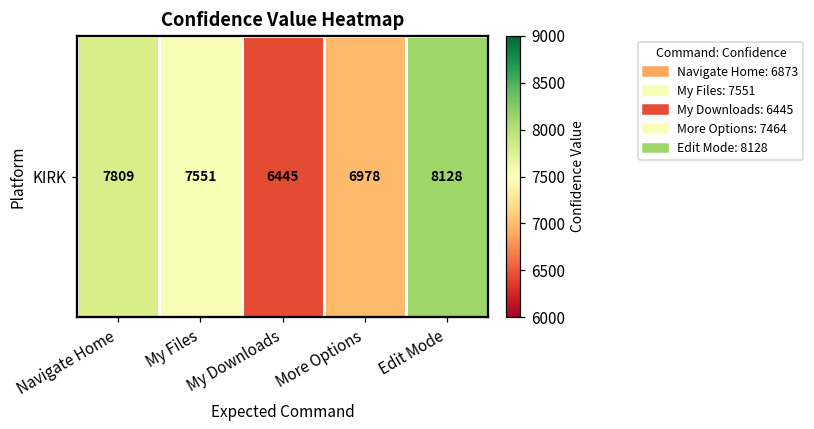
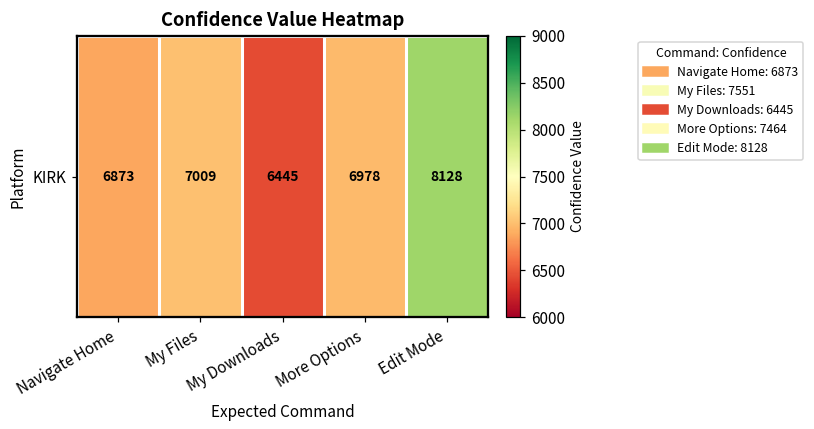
  {
    "KIRK": {
-     "Navigate Home": 7809,
-     "My Files": 7551,
+     "Navigate Home": 6873,
+     "My Files": 7009,
      "My Downloads": 6445,
      "More Options": 6978,
      "Edit Mode": 8128
    }
  }
